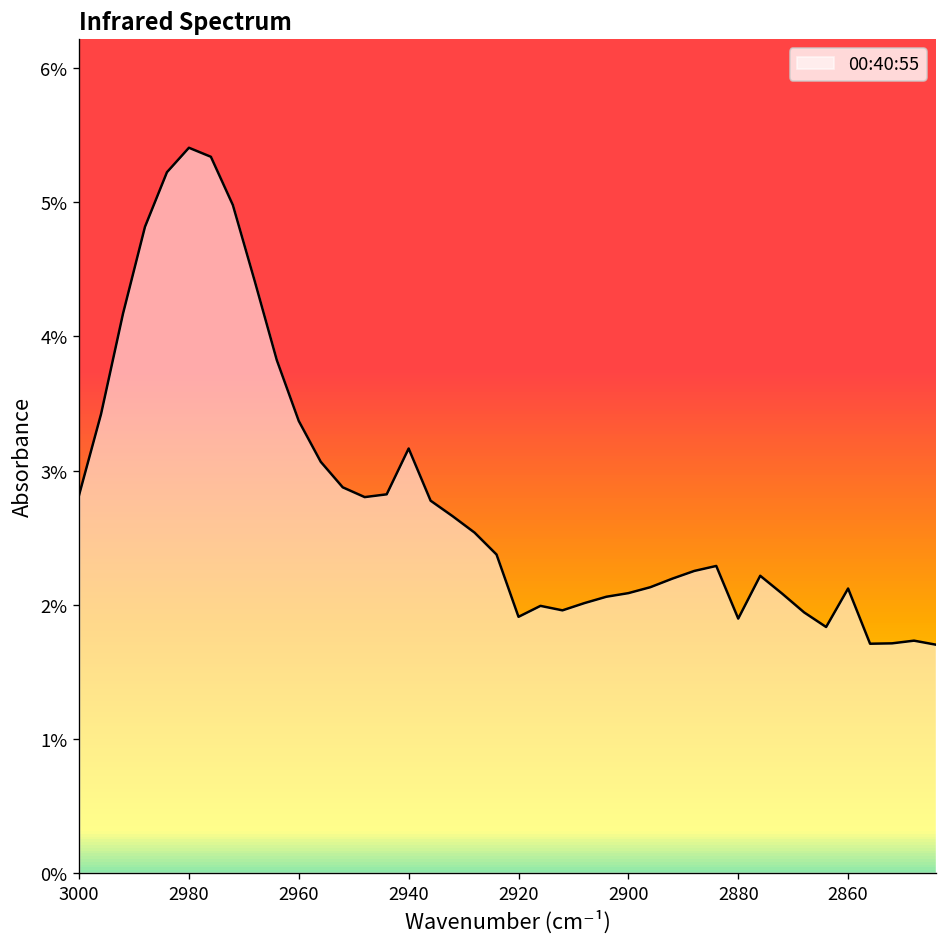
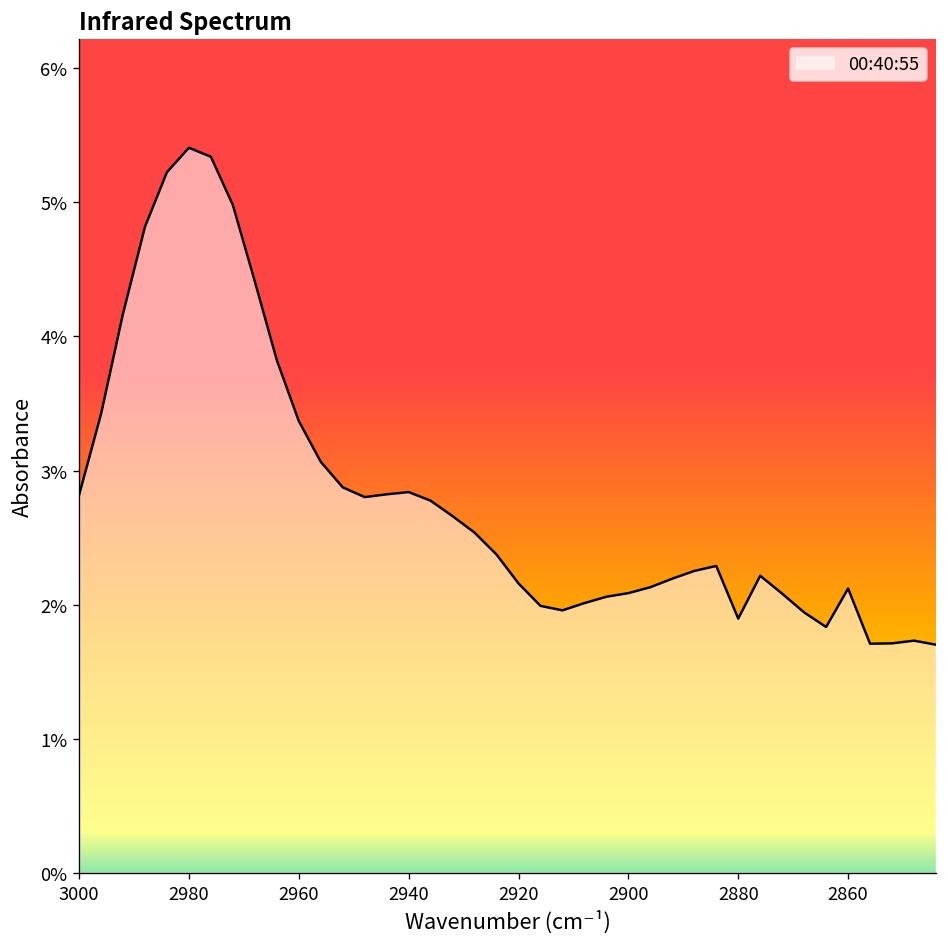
  {
    "3000": "2.82%",
    "2980": "5.41%",
    "2960": "3.37%",
-   "2940": "3.16%",
-   "2920": "1.91%",
+   "2940": "2.84%",
+   "2920": "2.16%",
    "2900": "2.09%",
    "2880": "1.90%",
    "2860": "2.12%"
  }
